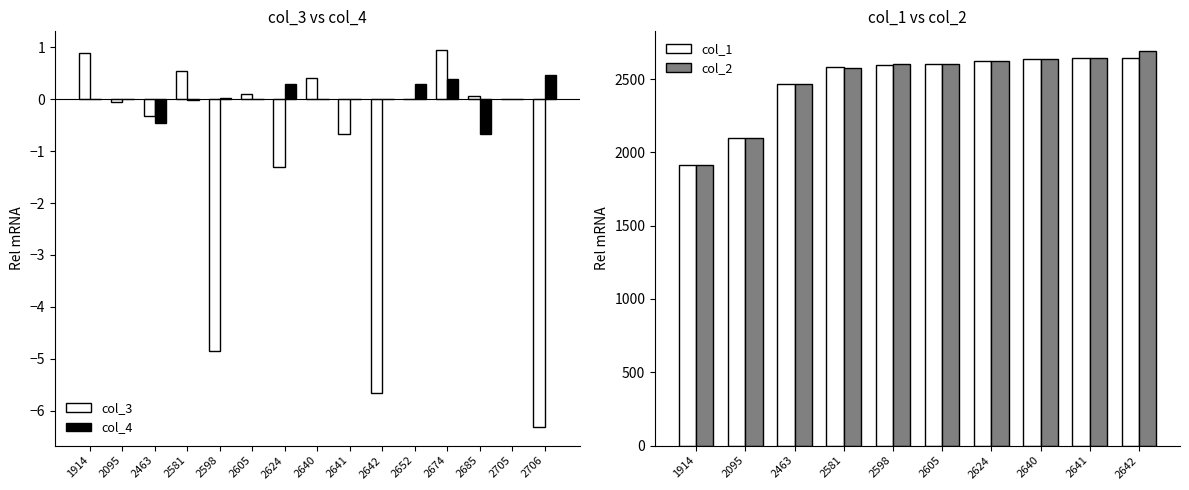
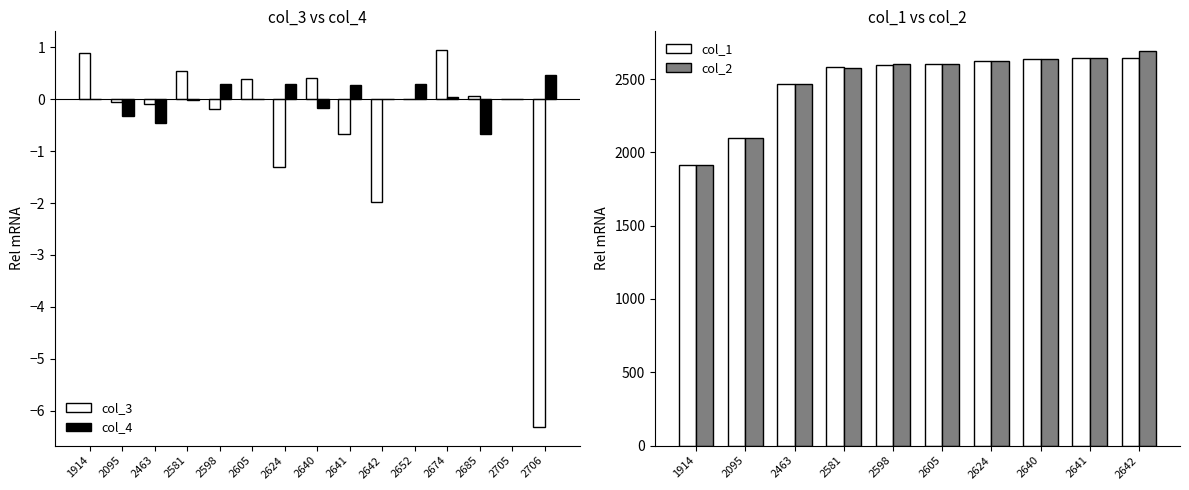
  {
    "col_3 vs col_4": {
      "col_3": {
        "1914": 0.9,
        "2095": -0.1,
-       "2463": -0.3,
+       "2463": -0.1,
        "2581": 0.6,
-       "2598": -4.9,
-       "2605": 0.1,
+       "2598": -0.2,
+       "2605": 0.4,
        "2624": -1.3,
        "2640": 0.4,
        "2641": -0.7,
-       "2642": -5.7,
+       "2642": -2.0,
        "2674": 0.9,
        "2685": 0.1,
        "2705": 0.0,
        "2706": -6.3
      },
      "col_4": {
-       "2095": 0.0,
+       "2095": -0.3,
        "2463": -0.5,
-       "2598": 0.0,
+       "2598": 0.3,
        "2624": 0.3,
-       "2640": 0.0,
-       "2641": 0.0,
+       "2640": -0.2,
+       "2641": 0.3,
        "2652": 0.3,
-       "2674": 0.4,
+       "2674": 0.1,
        "2685": -0.7,
        "2706": 0.5
      }
    },
    "col_1 vs col_2": {
      "col_1": {
        "1914": 1910,
        "2095": 2100,
        "2463": 2460,
        "2581": 2580,
        "2598": 2600,
        "2605": 2610,
        "2624": 2620,
        "2640": 2640,
        "2641": 2640,
        "2642": 2640
      },
      "col_2": {
        "1914": 1910,
        "2095": 2100,
        "2463": 2470,
        "2581": 2580,
        "2598": 2600,
        "2605": 2600,
        "2624": 2630,
        "2640": 2640,
        "2641": 2650,
        "2642": 2690
      }
    }
  }
